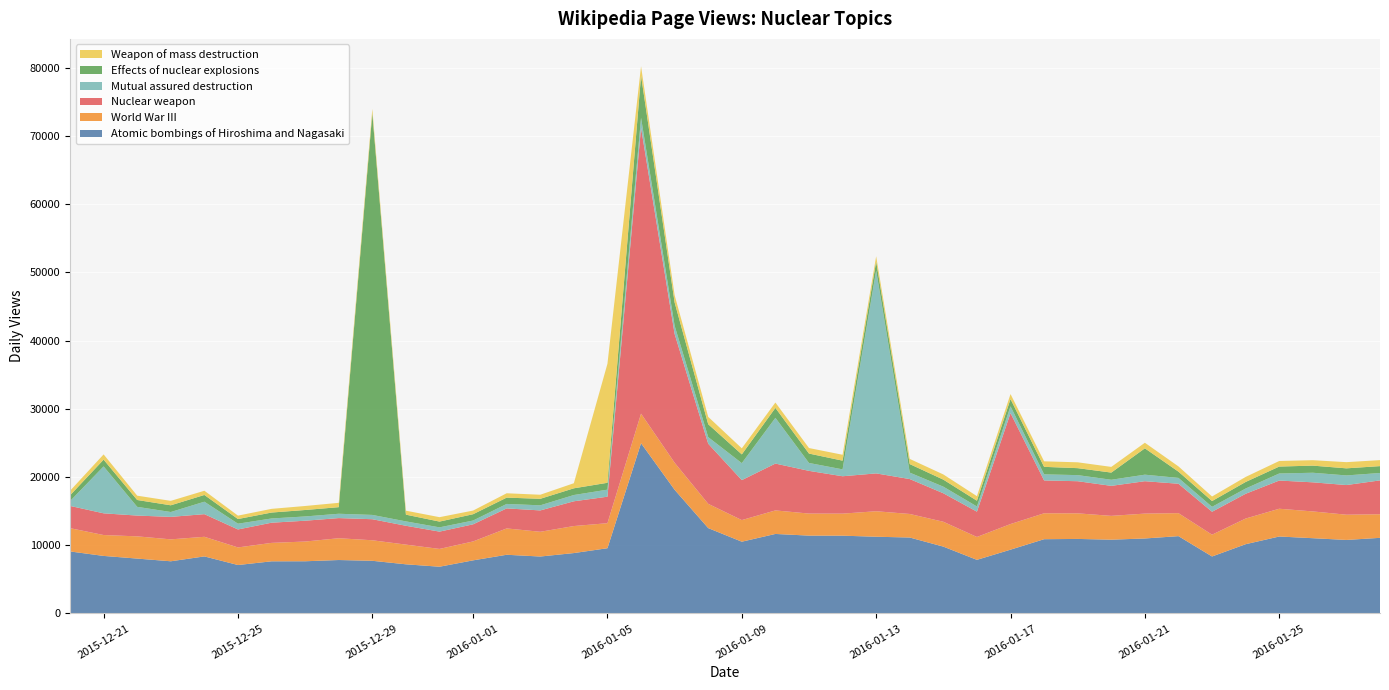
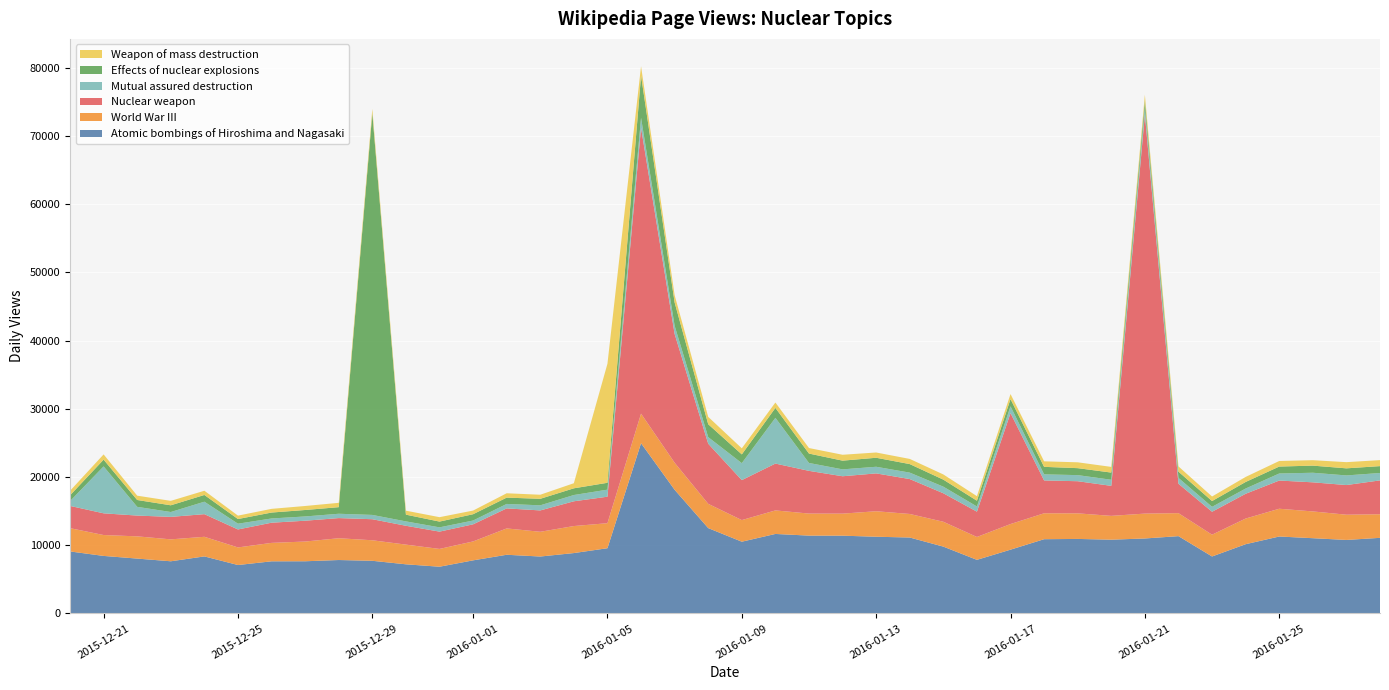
  {
    "Atomic bombings of Hiroshima and Nagasaki": {
      "2015-12-21": 8000,
      "2015-12-25": 7000,
      "2015-12-29": 8000,
      "2016-01-01": 8000,
      "2016-01-05": 10000,
      "2016-01-09": 11000,
      "2016-01-13": 11000,
      "2016-01-17": 9000,
      "2016-01-21": 11000,
      "2016-01-25": 11000
    },
    "World War III": {
      "2015-12-21": 3000,
      "2015-12-25": 3000,
      "2015-12-29": 3000,
      "2016-01-01": 3000,
      "2016-01-05": 4000,
      "2016-01-09": 3000,
      "2016-01-13": 4000,
      "2016-01-17": 4000,
      "2016-01-21": 4000,
      "2016-01-25": 4000
    },
    "Nuclear weapon": {
      "2015-12-21": 3000,
      "2015-12-25": 3000,
      "2015-12-29": 3000,
      "2016-01-01": 3000,
      "2016-01-05": 4000,
      "2016-01-09": 6000,
      "2016-01-13": 6000,
      "2016-01-17": 16000,
-     "2016-01-21": 5000,
+     "2016-01-21": 59000,
      "2016-01-25": 4000
    },
    "Mutual assured destruction": {
      "2015-12-21": 7000,
      "2015-12-25": 1000,
      "2015-12-29": 1000,
      "2016-01-01": 1000,
      "2016-01-05": 1000,
      "2016-01-09": 2000,
-     "2016-01-13": 30000,
+     "2016-01-13": 1000,
      "2016-01-17": 1000,
      "2016-01-21": 1000,
      "2016-01-25": 1000
    },
    "Effects of nuclear explosions": {
      "2015-12-21": 1000,
      "2015-12-25": 1000,
      "2015-12-29": 59000,
      "2016-01-01": 1000,
      "2016-01-05": 1000,
      "2016-01-09": 1000,
      "2016-01-13": 1000,
      "2016-01-17": 1000,
-     "2016-01-21": 4000,
+     "2016-01-21": 1000,
      "2016-01-25": 1000
    },
    "Weapon of mass destruction": {
      "2015-12-21": 1000,
      "2015-12-25": 0,
      "2015-12-29": 1000,
      "2016-01-01": 1000,
      "2016-01-05": 17000,
      "2016-01-09": 1000,
      "2016-01-13": 1000,
      "2016-01-17": 1000,
      "2016-01-21": 1000,
      "2016-01-25": 1000
    }
  }
